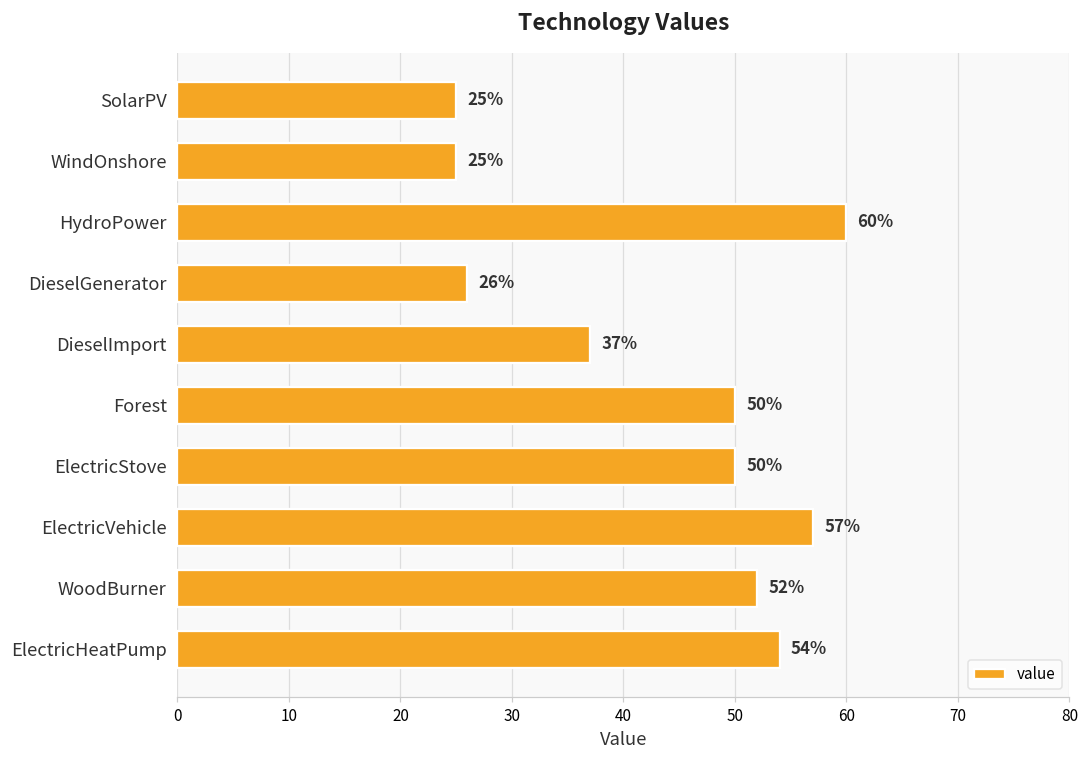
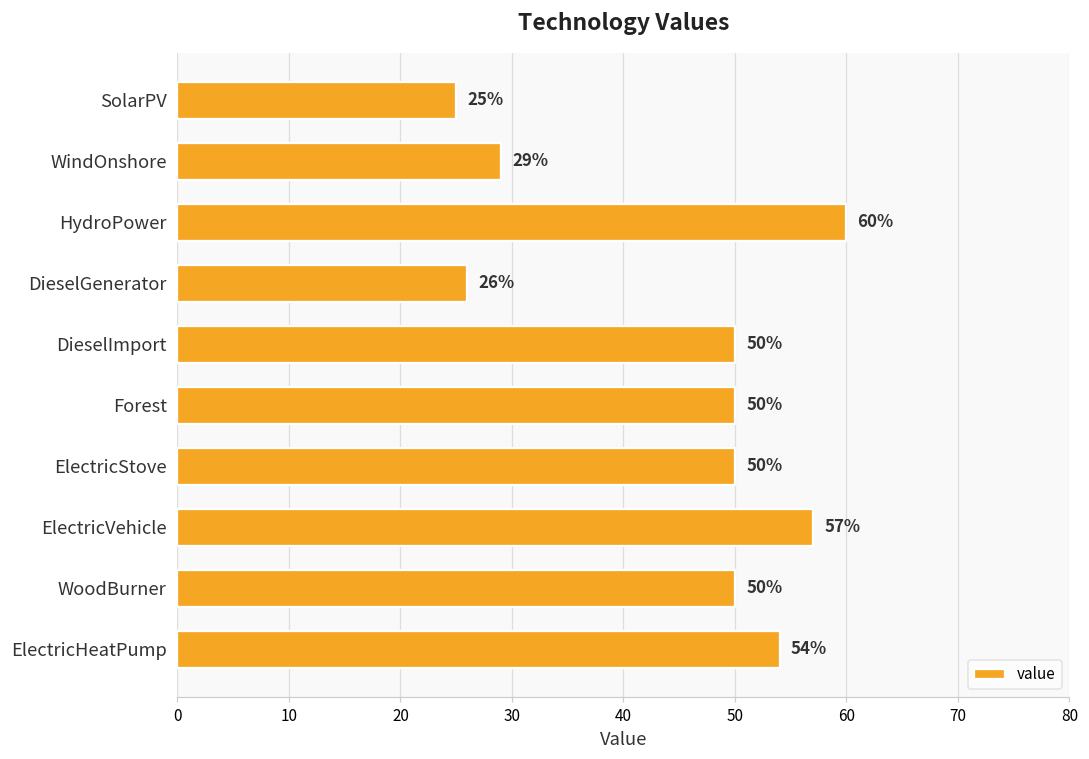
  {
    "SolarPV": "25%",
-   "WindOnshore": "25%",
+   "WindOnshore": "29%",
    "HydroPower": "60%",
    "DieselGenerator": "26%",
-   "DieselImport": "37%",
+   "DieselImport": "50%",
    "Forest": "50%",
    "ElectricStove": "50%",
    "ElectricVehicle": "57%",
-   "WoodBurner": "52%",
+   "WoodBurner": "50%",
    "ElectricHeatPump": "54%"
  }
